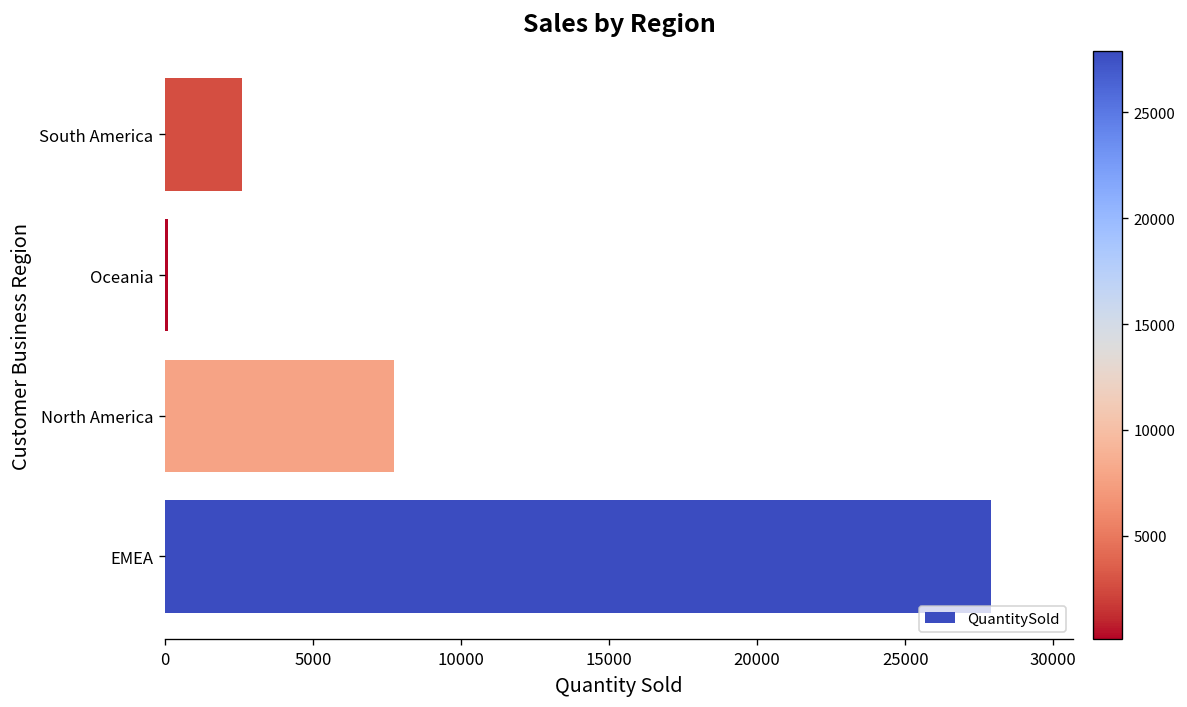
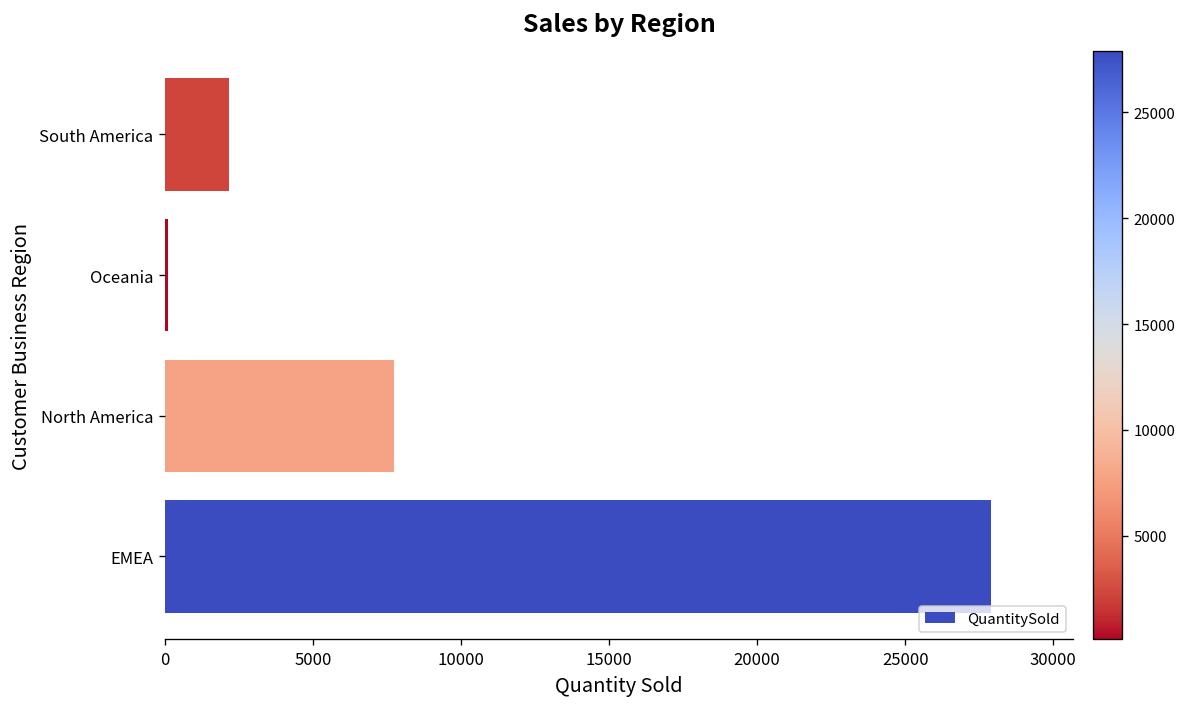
  {
-   "South America": 2600,
+   "South America": 2200,
    "North America": 7700,
    "EMEA": 27900
  }
